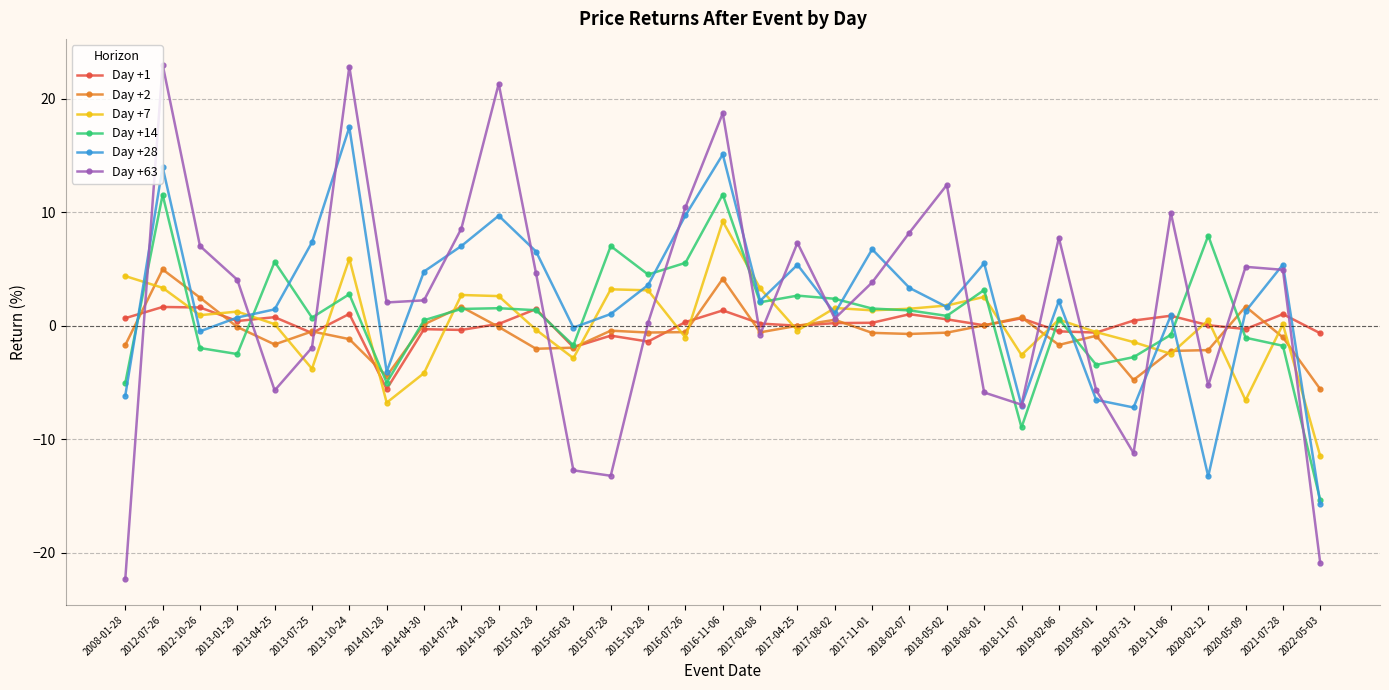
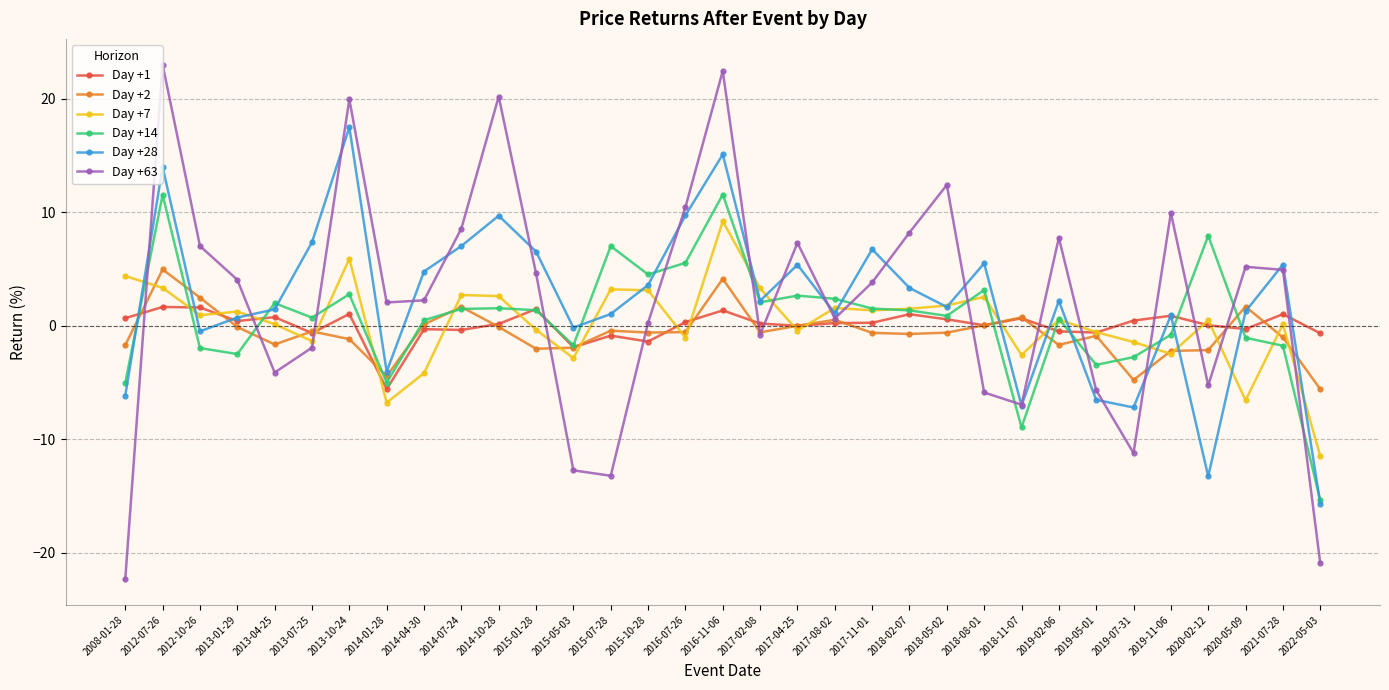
  {
    "Day +7": {
      "2008-01-28": 4.4,
      "2012-07-26": 3.3,
      "2012-10-26": 0.9,
      "2013-01-29": 1.2,
      "2013-04-25": 0.1,
-     "2013-07-25": -3.8,
+     "2013-07-25": -1.4,
      "2013-10-24": 5.9,
      "2014-01-28": -6.8,
      "2014-04-30": -4.2,
      "2014-07-24": 2.7,
      "2014-10-28": 2.6,
      "2015-01-28": -0.4,
      "2015-05-03": -2.9,
      "2015-07-28": 3.2,
      "2015-10-28": 3.1,
      "2016-07-26": -1.0,
      "2016-11-06": 9.2,
      "2017-02-08": 3.3,
      "2017-04-25": -0.4,
      "2017-08-02": 1.6,
      "2018-08-01": 2.5,
      "2018-11-07": -2.6,
      "2019-07-31": -1.4,
      "2019-11-06": -2.5,
      "2020-02-12": 0.5,
      "2020-05-09": -6.6,
      "2021-07-28": 0.1,
      "2022-05-03": -11.5
    },
    "Day +14": {
      "2008-01-28": -5.0,
      "2012-07-26": 11.5,
      "2012-10-26": -2.0,
      "2013-01-29": -2.5,
-     "2013-04-25": 5.6,
+     "2013-04-25": 2.0,
      "2013-07-25": 0.7,
      "2013-10-24": 2.8,
      "2014-01-28": -5.0,
      "2014-04-30": 0.5,
      "2014-10-28": 1.5,
      "2015-07-28": 7.0,
      "2015-10-28": 4.5,
      "2016-07-26": 5.5,
      "2016-11-06": 11.6,
      "2017-04-25": 2.7,
      "2017-08-02": 2.4,
      "2018-05-02": 0.9,
      "2018-08-01": 3.1,
      "2018-11-07": -9.0,
      "2019-05-01": -3.4,
      "2019-07-31": -2.8,
      "2019-11-06": -0.8,
      "2020-02-12": 7.9,
      "2020-05-09": -1.1,
      "2021-07-28": -1.8,
      "2022-05-03": -15.4
    },
    "Day +28": {
      "2008-01-28": -6.2,
      "2012-07-26": 14.0,
      "2012-10-26": -0.5,
      "2013-01-29": 0.7,
      "2013-04-25": 1.4,
      "2013-07-25": 7.4,
      "2013-10-24": 17.5,
      "2014-01-28": -4.0,
      "2014-04-30": 4.8,
      "2014-07-24": 7.0,
      "2014-10-28": 9.7,
      "2015-01-28": 6.5,
      "2015-05-03": -0.2,
      "2015-07-28": 1.0,
      "2015-10-28": 3.6,
      "2016-07-26": 9.7,
      "2016-11-06": 15.1,
      "2017-04-25": 5.4,
      "2017-08-02": 1.1,
      "2017-11-01": 6.7,
      "2018-02-07": 3.3,
      "2018-08-01": 5.5,
      "2019-02-06": 2.2,
      "2019-05-01": -6.5,
      "2019-07-31": -7.2,
      "2020-02-12": -13.3,
      "2020-05-09": 1.3,
      "2021-07-28": 5.4,
      "2022-05-03": -15.7
    },
    "Day +63": {
      "2008-01-28": -22.3,
      "2012-07-26": 23.0,
      "2012-10-26": 7.0,
      "2013-01-29": 4.0,
-     "2013-04-25": -5.7,
+     "2013-04-25": -4.1,
      "2013-07-25": -1.9,
-     "2013-10-24": 22.8,
+     "2013-10-24": 20.0,
      "2014-01-28": 2.1,
      "2014-04-30": 2.2,
      "2014-07-24": 8.6,
-     "2014-10-28": 21.3,
+     "2014-10-28": 20.2,
      "2015-01-28": 4.6,
      "2015-05-03": -12.7,
      "2015-07-28": -13.2,
      "2015-10-28": 0.3,
      "2016-07-26": 10.4,
-     "2016-11-06": 18.7,
+     "2016-11-06": 22.4,
      "2017-04-25": 7.3,
      "2017-11-01": 3.8,
      "2018-02-07": 8.2,
      "2018-05-02": 12.4,
      "2018-08-01": -5.9,
      "2019-02-06": 7.8,
      "2019-05-01": -5.7,
      "2019-07-31": -11.2,
      "2019-11-06": 9.9,
      "2020-02-12": -5.3,
      "2020-05-09": 5.2,
      "2021-07-28": 4.9,
      "2022-05-03": -20.9
    }
  }
